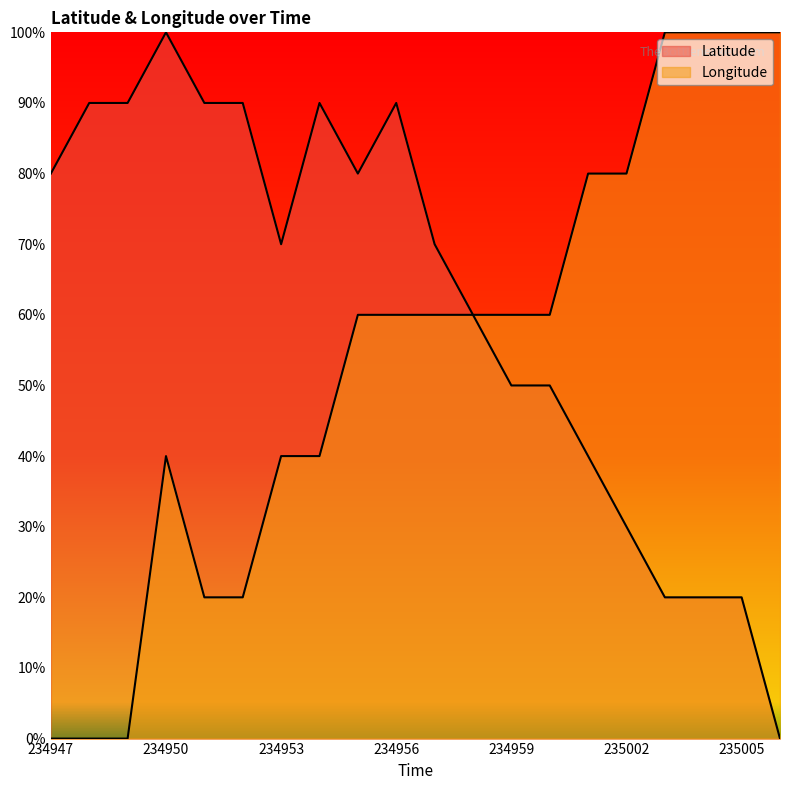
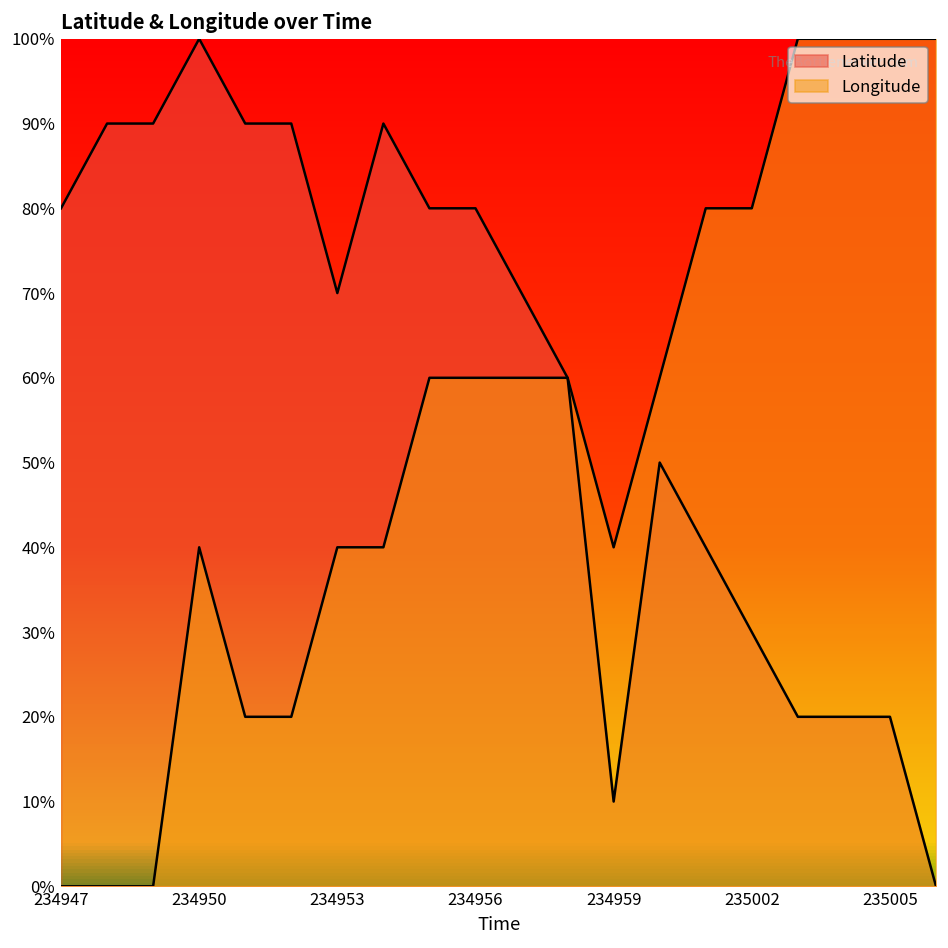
  {
    "Latitude": {
      "234947": "80%",
      "234950": "100%",
      "234953": "70%",
-     "234956": "90%",
-     "234959": "50%",
+     "234956": "80%",
+     "234959": "10%",
      "235002": "30%",
      "235005": "20%"
    },
    "Longitude": {
      "234947": "0%",
      "234950": "40%",
      "234953": "40%",
      "234956": "60%",
-     "234959": "60%",
+     "234959": "40%",
      "235002": "80%",
      "235005": "100%"
    }
  }
